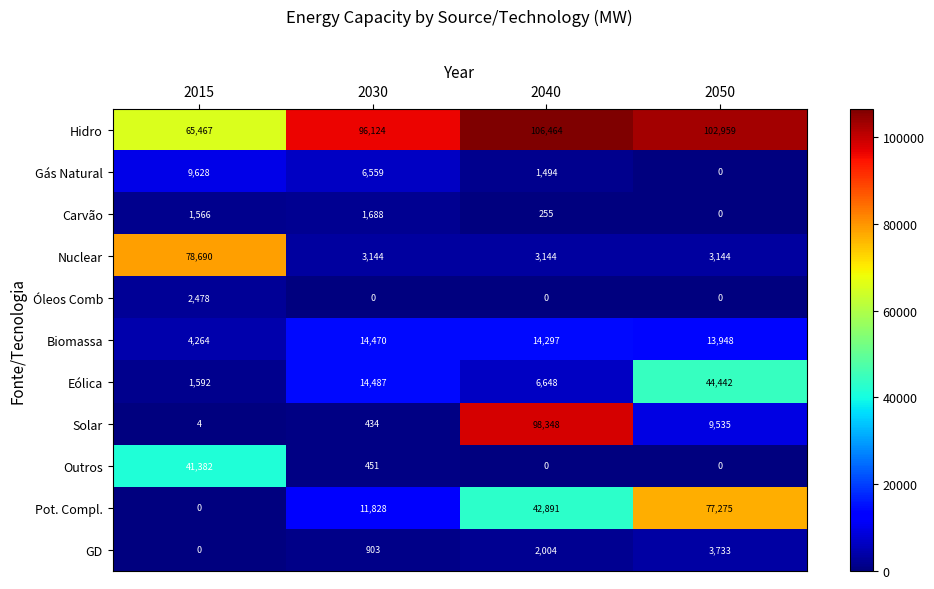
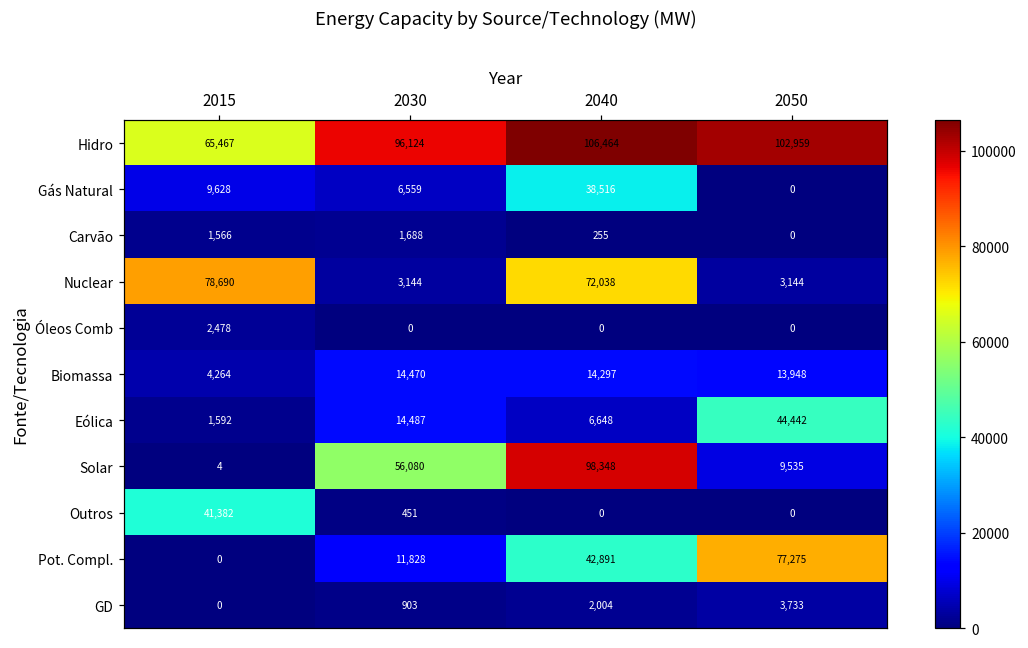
  {
    "Hidro": {
      "2015": "65,467",
      "2030": "96,124",
      "2040": "106,464",
      "2050": "102,959"
    },
    "Gás Natural": {
      "2015": "9,628",
      "2030": "6,559",
-     "2040": "1,494",
+     "2040": "38,516",
      "2050": "0"
    },
    "Carvão": {
      "2015": "1,566",
      "2030": "1,688",
      "2040": "255",
      "2050": "0"
    },
    "Nuclear": {
      "2015": "78,690",
      "2030": "3,144",
-     "2040": "3,144",
+     "2040": "72,038",
      "2050": "3,144"
    },
    "Óleos Comb": {
      "2015": "2,478",
      "2030": "0",
      "2040": "0",
      "2050": "0"
    },
    "Biomassa": {
      "2015": "4,264",
      "2030": "14,470",
      "2040": "14,297",
      "2050": "13,948"
    },
    "Eólica": {
      "2015": "1,592",
      "2030": "14,487",
      "2040": "6,648",
      "2050": "44,442"
    },
    "Solar": {
      "2015": "4",
-     "2030": "434",
+     "2030": "56,080",
      "2040": "98,348",
      "2050": "9,535"
    },
    "Outros": {
      "2015": "41,382",
      "2030": "451",
      "2040": "0",
      "2050": "0"
    },
    "Pot. Compl.": {
      "2015": "0",
      "2030": "11,828",
      "2040": "42,891",
      "2050": "77,275"
    },
    "GD": {
      "2015": "0",
      "2030": "903",
      "2040": "2,004",
      "2050": "3,733"
    }
  }
